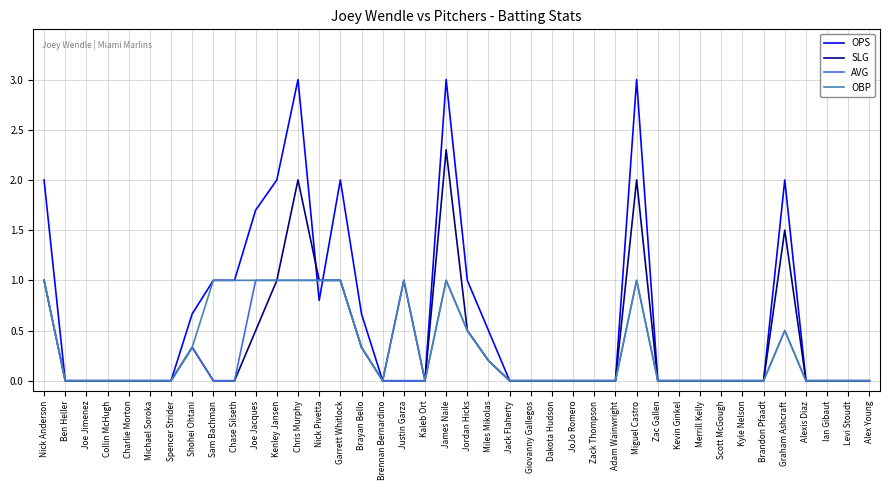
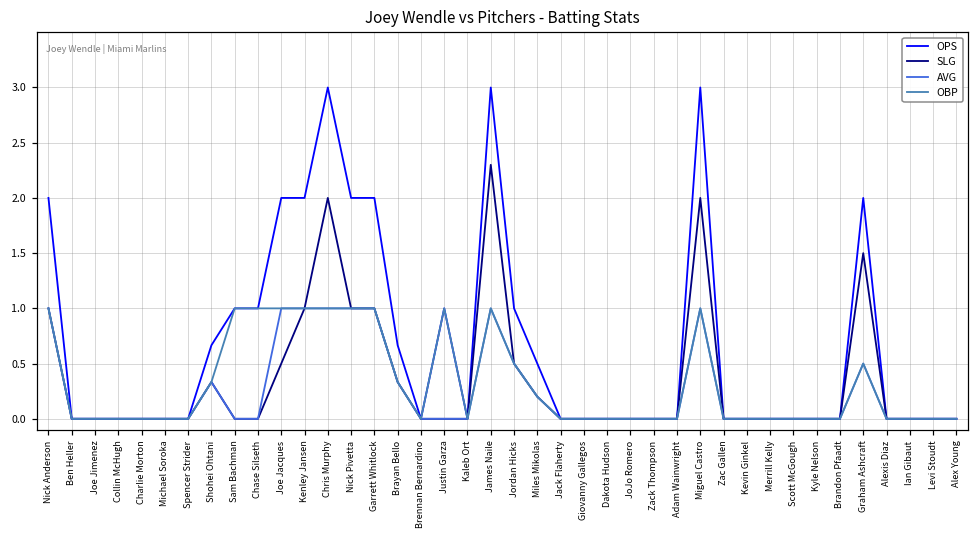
  {
    "OPS": {
      "Nick Anderson": 2.0,
      "Shohei Ohtani": 0.67,
-     "Joe Jacques": 1.7,
+     "Joe Jacques": 2.0,
      "Kenley Jansen": 2.0,
      "Chris Murphy": 3.0,
-     "Nick Pivetta": 0.8,
+     "Nick Pivetta": 2.0,
      "Garrett Whitlock": 2.0,
      "Brayan Bello": 0.67,
      "James Naile": 3.0,
      "Jordan Hicks": 1.0,
      "Miles Mikolas": 0.5,
      "Miguel Castro": 3.0,
      "Graham Ashcraft": 2.0
    },
    "SLG": {
      "Joe Jacques": 0.5,
      "Chris Murphy": 2.0,
      "James Naile": 2.3,
      "Miguel Castro": 2.0,
      "Graham Ashcraft": 1.5
    }
  }
